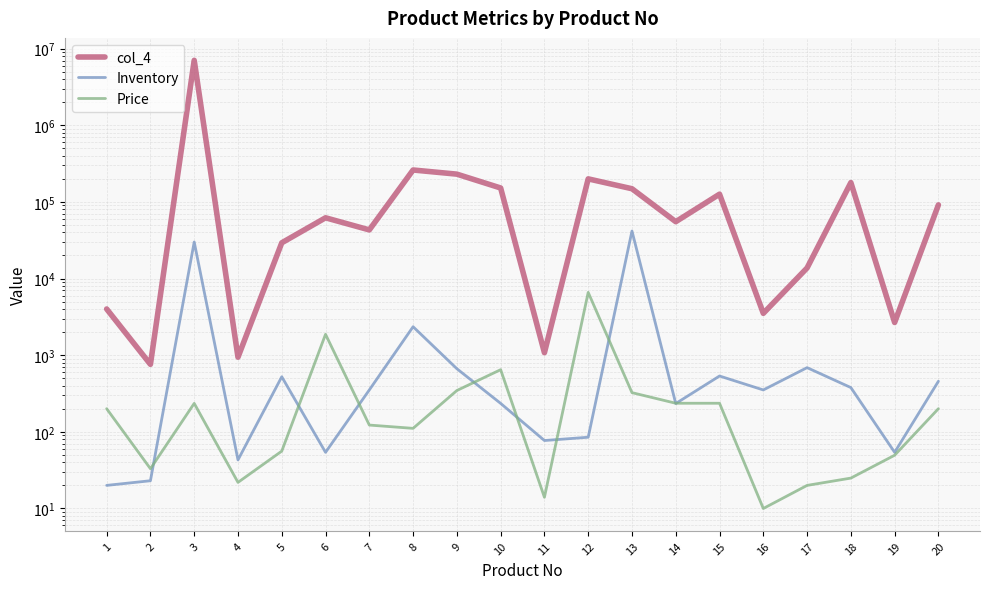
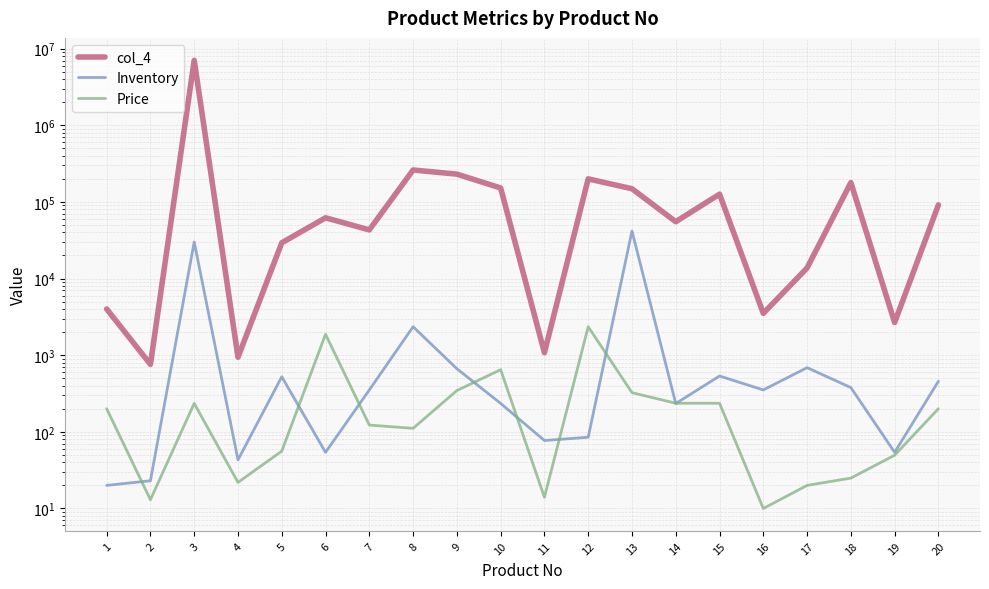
  {
    "col_4": {
      "1": 4000,
      "2": 800,
      "3": 7000000,
      "4": 900,
      "5": 29000,
      "6": 60000,
      "7": 40000,
      "8": 260000,
      "9": 230000,
      "10": 150000,
      "11": 1100,
      "12": 200000,
      "13": 150000,
      "14": 60000,
      "15": 130000,
      "16": 4000,
      "17": 14000,
      "18": 180000,
      "19": 2700,
      "20": 90000
    },
    "Inventory": {
      "1": 20,
      "2": 23,
      "3": 30000,
      "4": 40,
      "5": 500,
      "6": 50,
      "7": 400,
      "8": 2400,
      "9": 700,
      "10": 240,
      "11": 80,
      "12": 90,
      "13": 40000,
      "15": 500,
      "16": 400,
      "17": 700,
      "18": 400,
      "19": 50,
      "20": 500
    },
    "Price": {
      "1": 200,
-     "2": 33,
+     "2": 13,
      "3": 230,
      "4": 22,
      "5": 60,
      "6": 1900,
      "7": 120,
      "8": 110,
      "9": 300,
      "10": 600,
      "11": 14,
-     "12": 7000,
+     "12": 2400,
      "13": 320,
      "15": 240,
      "16": 10,
      "17": 20,
      "18": 25,
      "19": 50,
      "20": 200
    }
  }
